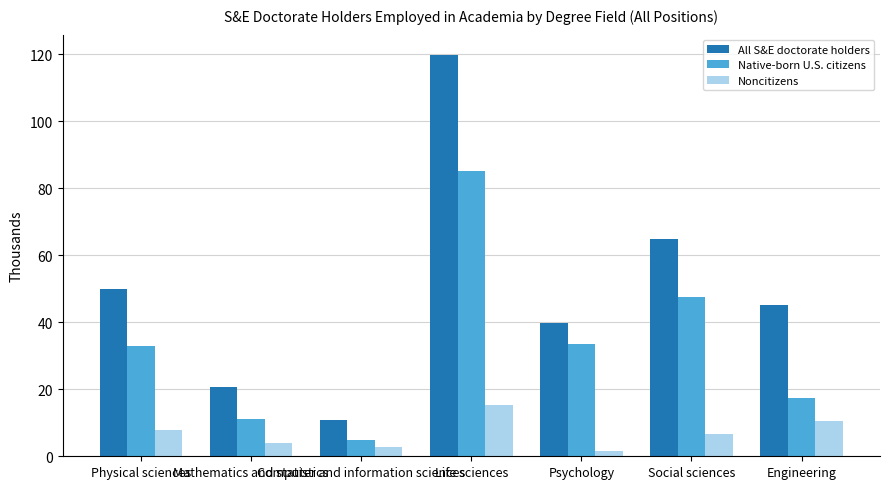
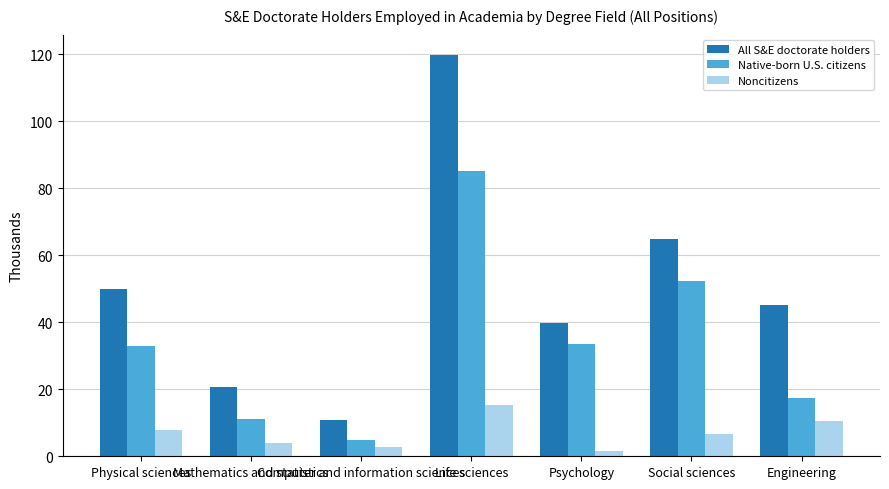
  {
    "Native-born U.S. citizens": {
      "Psychology": 34,
-     "Social sciences": 47,
+     "Social sciences": 52,
      "Engineering": 18
    }
  }
